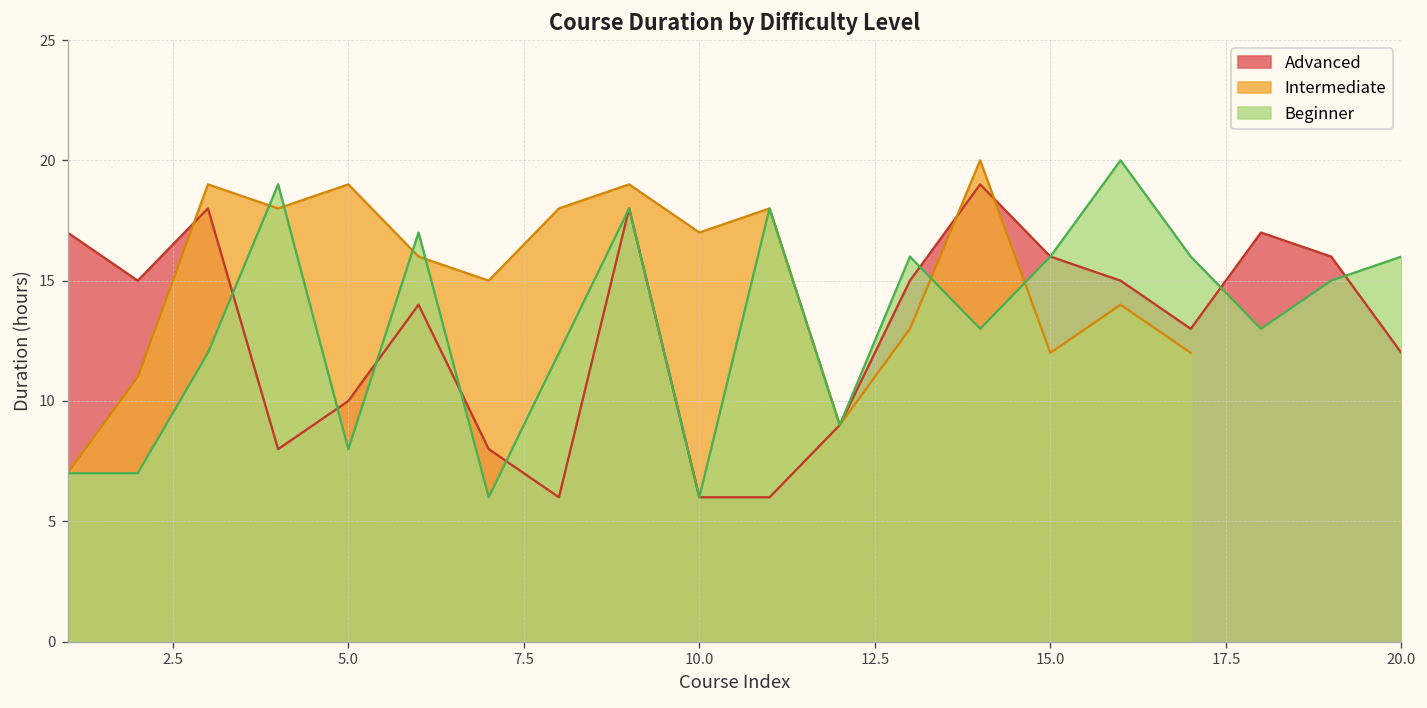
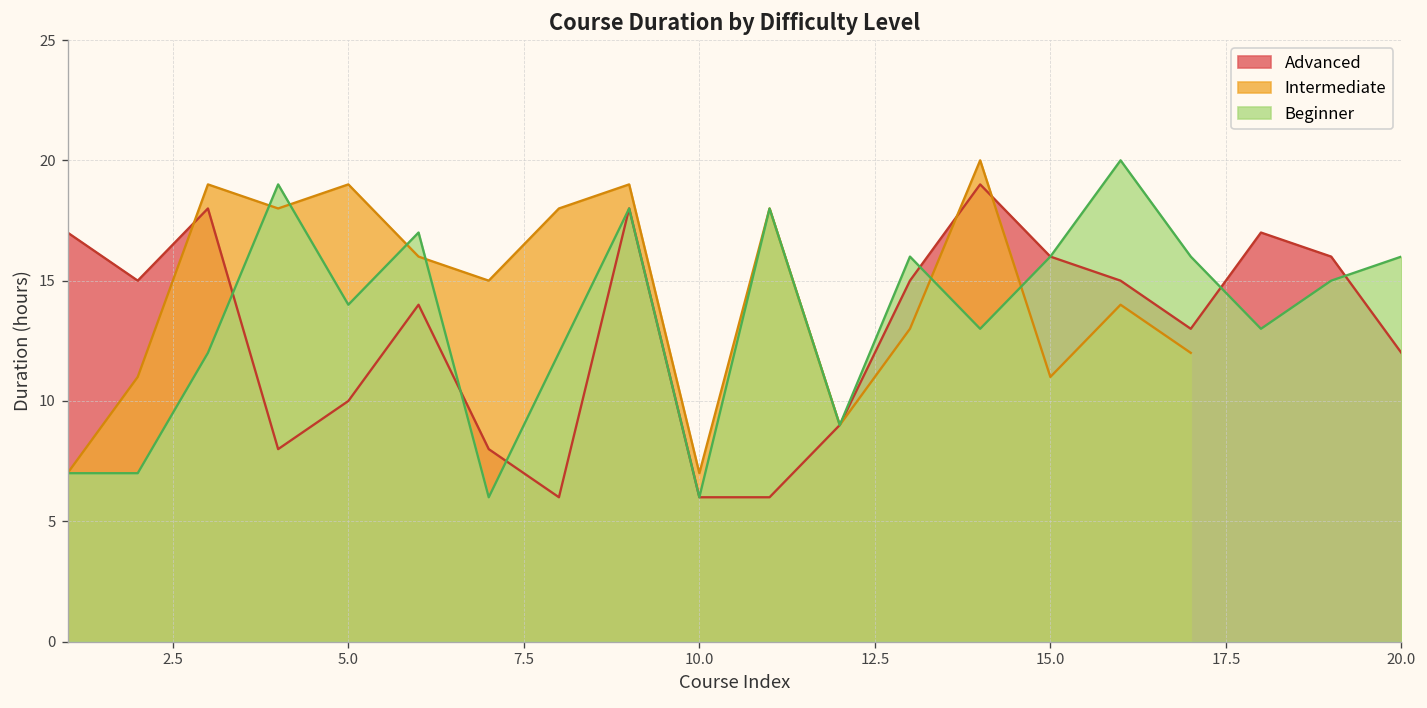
  {
    "Advanced": {
      "5.0": 10,
      "20.0": 12
    },
    "Intermediate": {
      "5.0": 19,
-     "10.0": 17,
-     "15.0": 12
+     "10.0": 7,
+     "15.0": 11
    },
    "Beginner": {
-     "5.0": 8,
+     "5.0": 14,
      "20.0": 16
    }
  }
